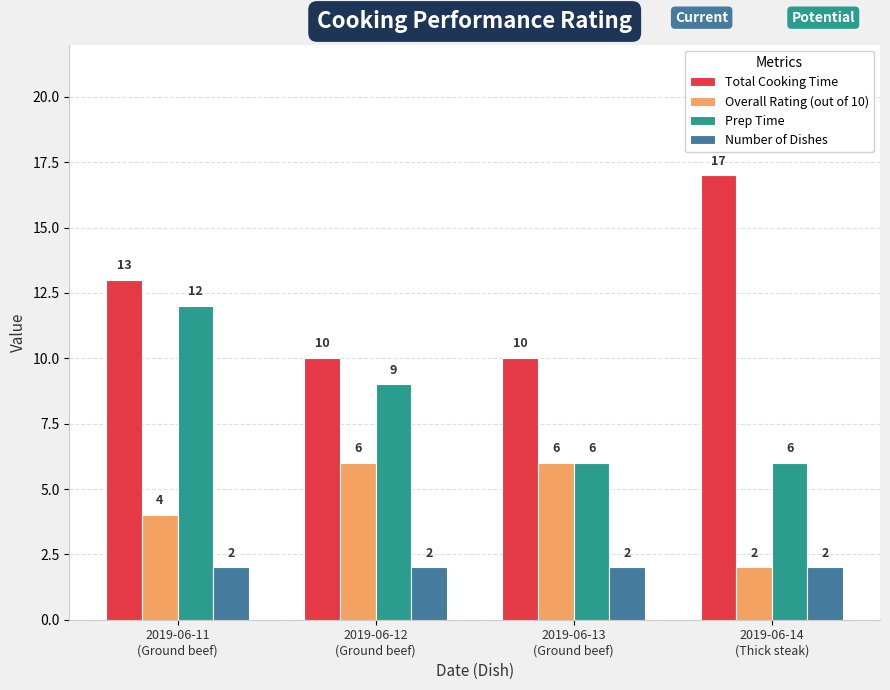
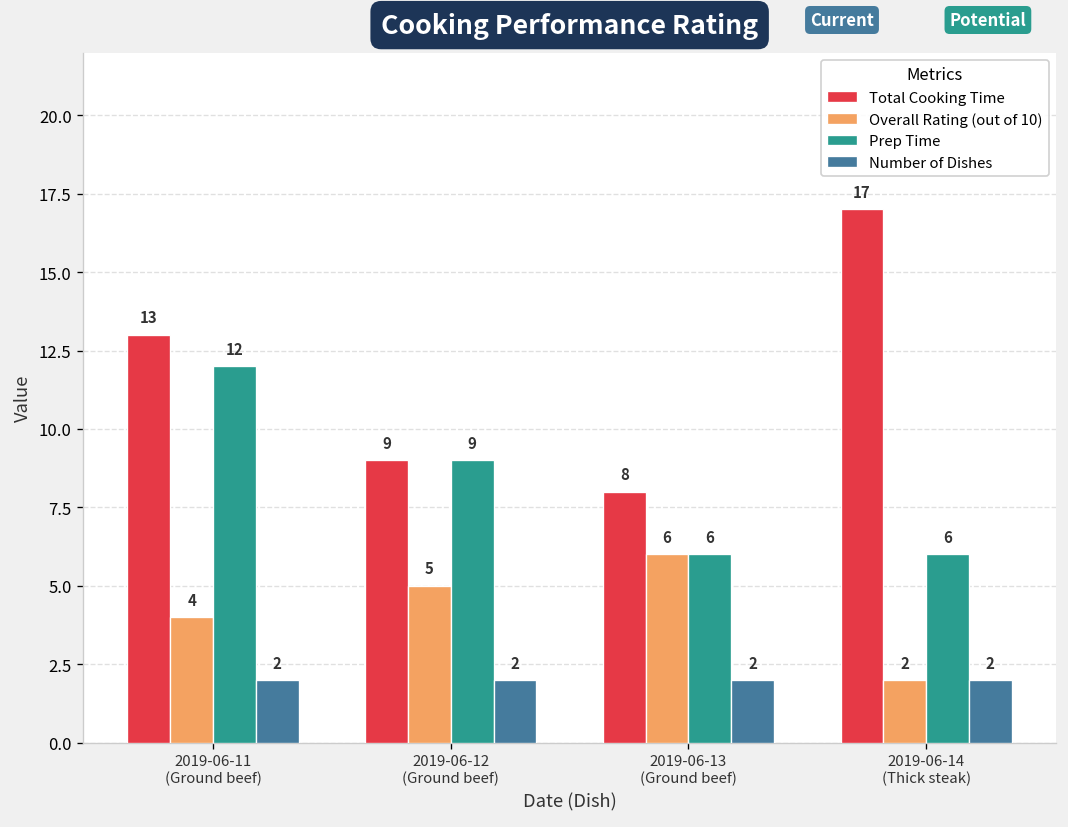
  {
    "Total Cooking Time": {
      "2019-06-11 (Ground beef)": 13,
-     "2019-06-12 (Ground beef)": 10,
-     "2019-06-13 (Ground beef)": 10,
+     "2019-06-12 (Ground beef)": 9,
+     "2019-06-13 (Ground beef)": 8,
      "2019-06-14 (Thick steak)": 17
    },
    "Overall Rating (out of 10)": {
      "2019-06-11 (Ground beef)": 4,
-     "2019-06-12 (Ground beef)": 6,
+     "2019-06-12 (Ground beef)": 5,
      "2019-06-13 (Ground beef)": 6,
      "2019-06-14 (Thick steak)": 2
    }
  }
